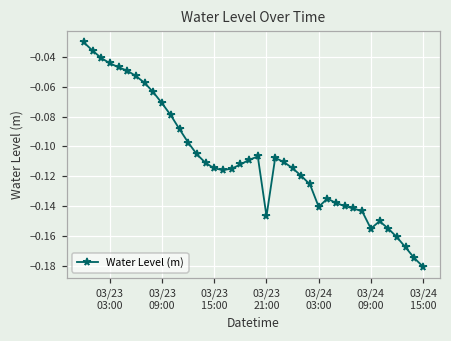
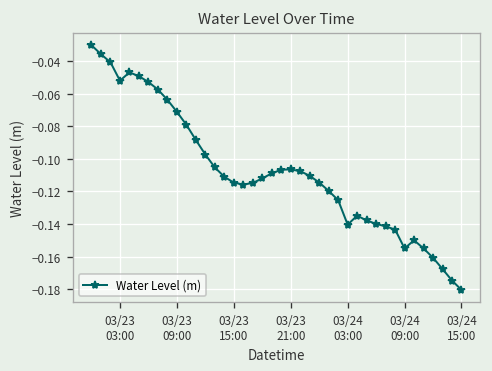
  {
-   "03/23 03:00": -0.044,
+   "03/23 03:00": -0.052,
    "03/23 09:00": -0.071,
    "03/23 15:00": -0.115,
-   "03/23 21:00": -0.147,
+   "03/23 21:00": -0.107,
    "03/24 03:00": -0.140,
    "03/24 09:00": -0.155,
    "03/24 15:00": -0.180
  }
